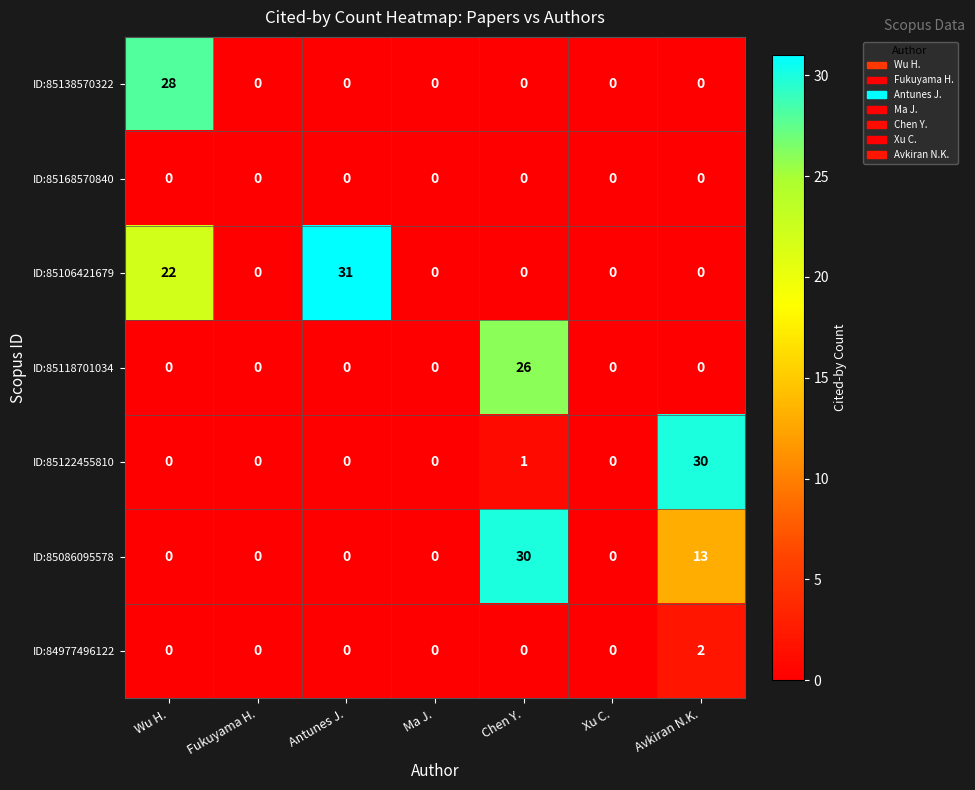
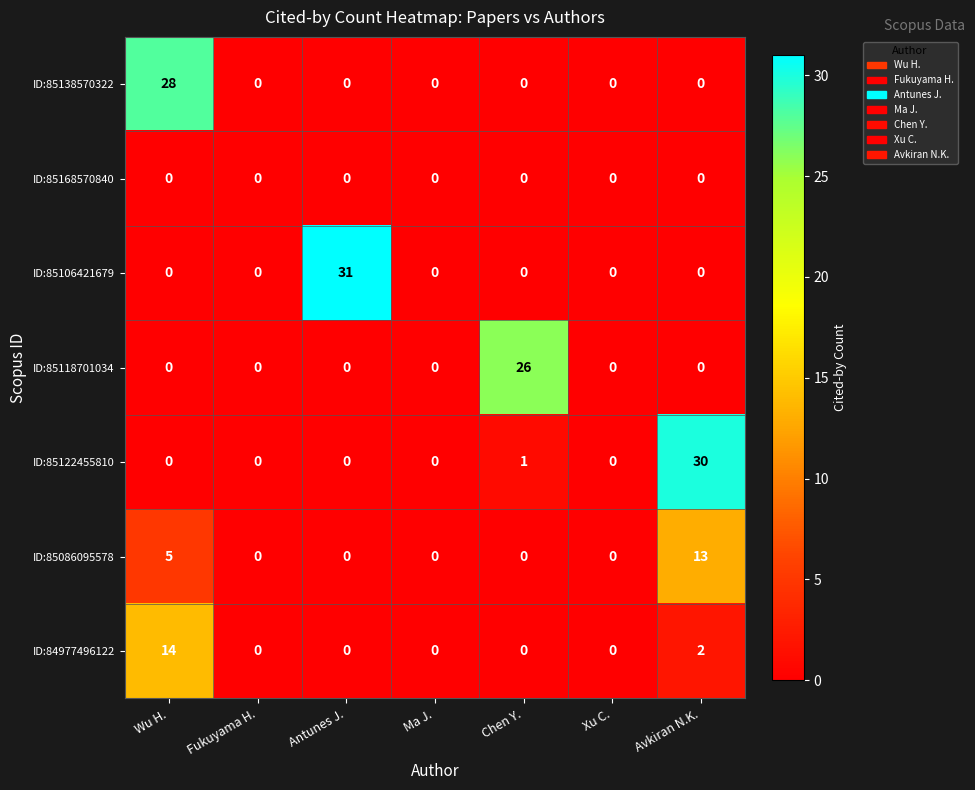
  {
    "ID:85138570322": {
      "Wu H.": 28,
      "Fukuyama H.": 0,
      "Antunes J.": 0,
      "Ma J.": 0,
      "Chen Y.": 0,
      "Xu C.": 0,
      "Avkiran N.K.": 0
    },
    "ID:85168570840": {
      "Wu H.": 0,
      "Fukuyama H.": 0,
      "Antunes J.": 0,
      "Ma J.": 0,
      "Chen Y.": 0,
      "Xu C.": 0,
      "Avkiran N.K.": 0
    },
    "ID:85106421679": {
-     "Wu H.": 22,
+     "Wu H.": 0,
      "Fukuyama H.": 0,
      "Antunes J.": 31,
      "Ma J.": 0,
      "Chen Y.": 0,
      "Xu C.": 0,
      "Avkiran N.K.": 0
    },
    "ID:85118701034": {
      "Wu H.": 0,
      "Fukuyama H.": 0,
      "Antunes J.": 0,
      "Ma J.": 0,
      "Chen Y.": 26,
      "Xu C.": 0,
      "Avkiran N.K.": 0
    },
    "ID:85122455810": {
      "Wu H.": 0,
      "Fukuyama H.": 0,
      "Antunes J.": 0,
      "Ma J.": 0,
      "Chen Y.": 1,
      "Xu C.": 0,
      "Avkiran N.K.": 30
    },
    "ID:85086095578": {
-     "Wu H.": 0,
+     "Wu H.": 5,
      "Fukuyama H.": 0,
      "Antunes J.": 0,
      "Ma J.": 0,
-     "Chen Y.": 30,
+     "Chen Y.": 0,
      "Xu C.": 0,
      "Avkiran N.K.": 13
    },
    "ID:84977496122": {
-     "Wu H.": 0,
+     "Wu H.": 14,
      "Fukuyama H.": 0,
      "Antunes J.": 0,
      "Ma J.": 0,
      "Chen Y.": 0,
      "Xu C.": 0,
      "Avkiran N.K.": 2
    }
  }
